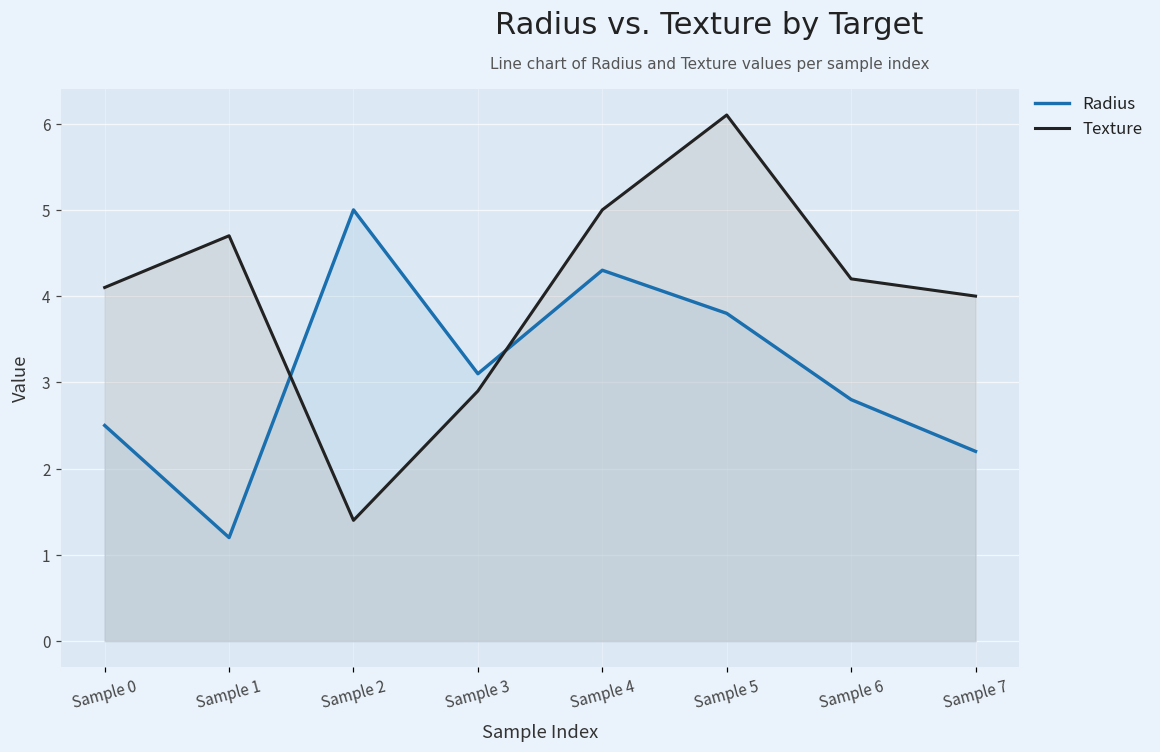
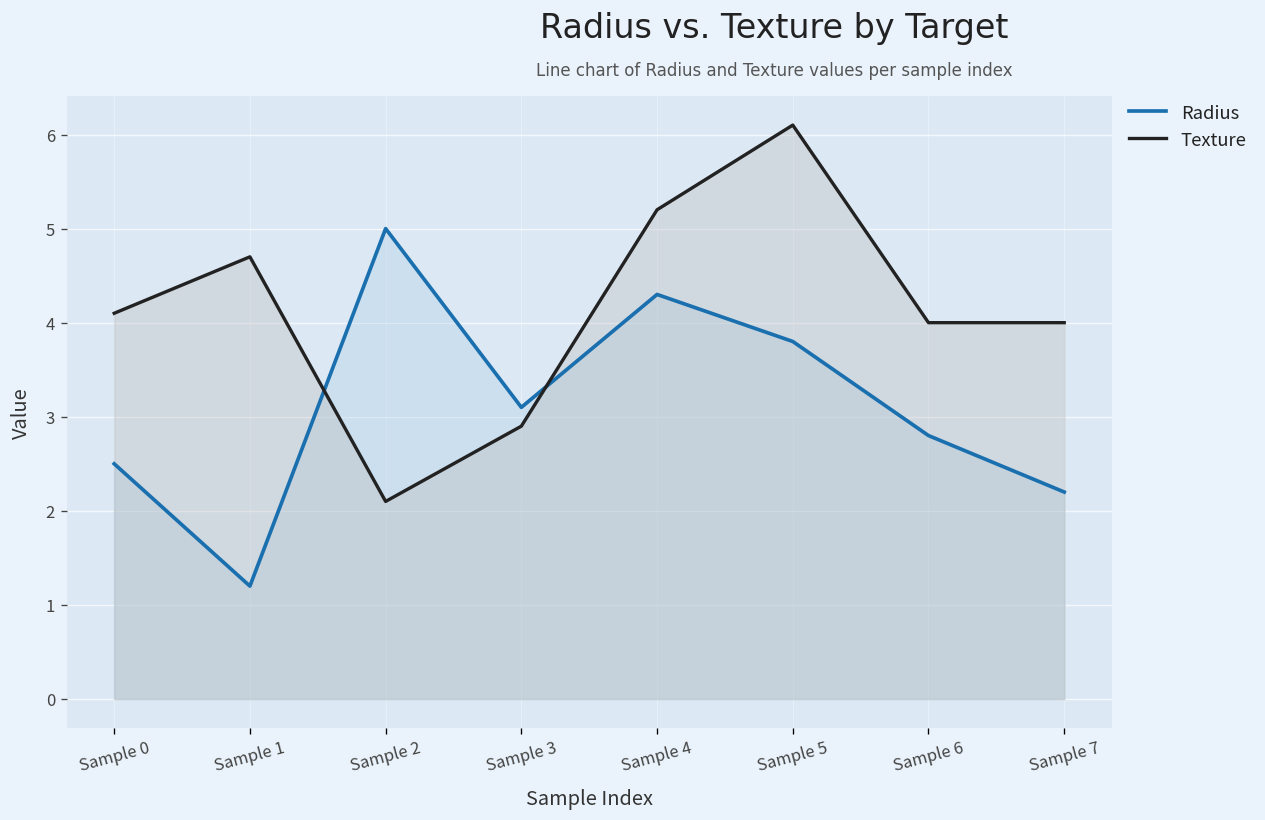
  {
    "Radius": {
      "Sample 0": 2.5,
      "Sample 1": 1.2,
      "Sample 2": 5.0,
      "Sample 3": 3.1,
      "Sample 4": 4.3,
      "Sample 5": 3.8,
      "Sample 6": 2.8,
      "Sample 7": 2.2
    },
    "Texture": {
      "Sample 0": 4.1,
      "Sample 1": 4.7,
-     "Sample 2": 1.4,
+     "Sample 2": 2.1,
      "Sample 3": 2.9,
-     "Sample 4": 5.0,
+     "Sample 4": 5.2,
      "Sample 5": 6.1,
-     "Sample 6": 4.2,
+     "Sample 6": 4.0,
      "Sample 7": 4.0
    }
  }
